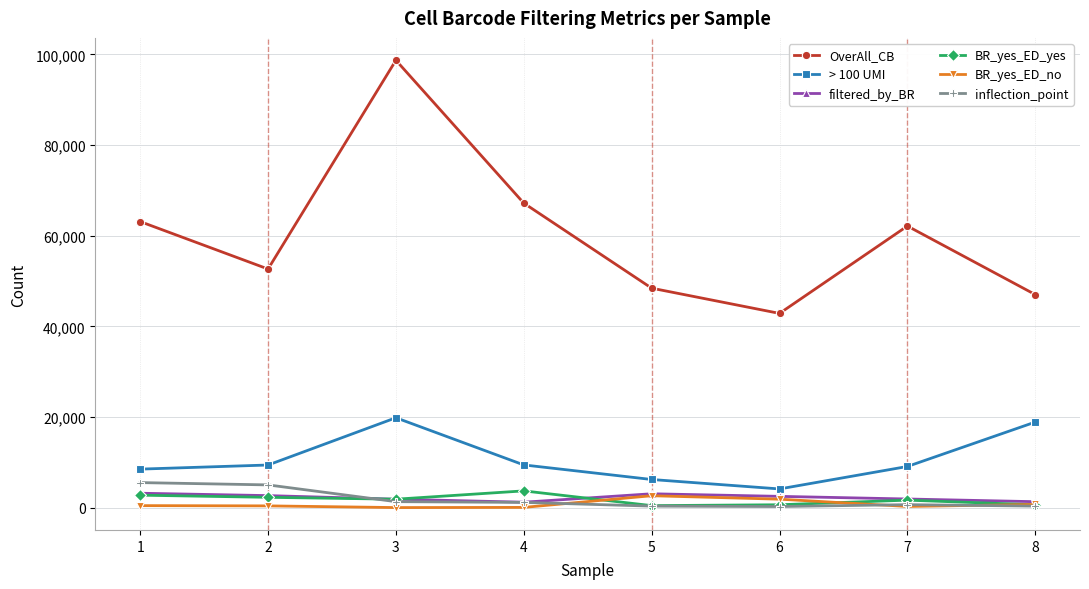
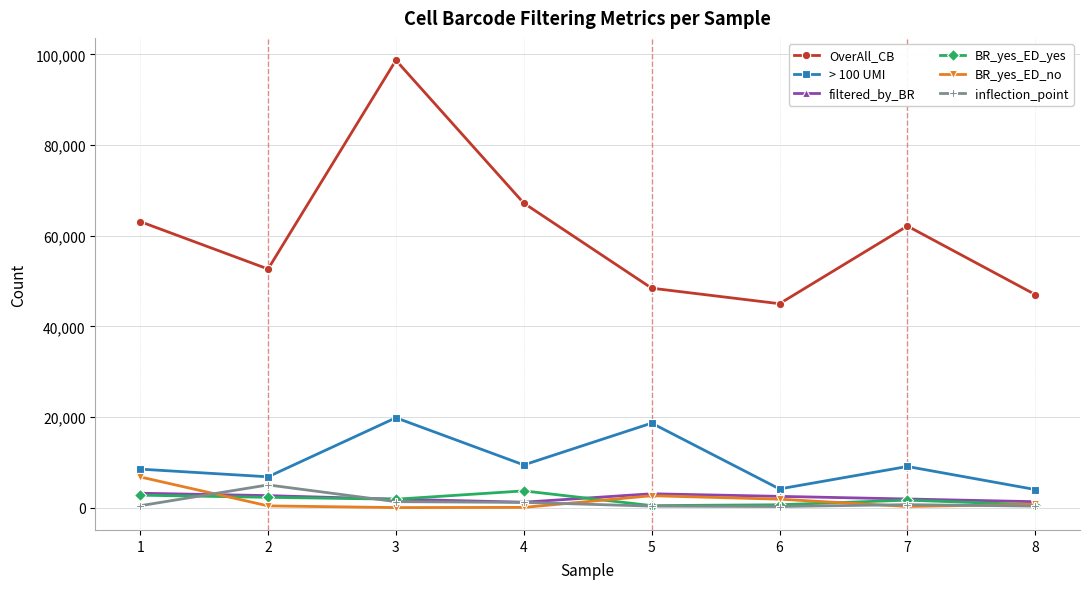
  {
    "OverAll_CB": {
      "1": "63,000",
      "2": "53,000",
      "3": "99,000",
      "4": "67,000",
      "5": "48,000",
-     "6": "43,000",
+     "6": "45,000",
      "7": "62,000",
      "8": "47,000"
    },
    "> 100 UMI": {
      "1": "8,000",
-     "2": "9,000",
+     "2": "7,000",
      "3": "20,000",
      "4": "9,000",
-     "5": "6,000",
+     "5": "19,000",
      "6": "4,000",
      "7": "9,000",
-     "8": "19,000"
+     "8": "4,000"
    },
    "filtered_by_BR": {
      "6": "2,000",
      "8": "1,000"
    },
    "BR_yes_ED_yes": {
      "4": "4,000"
    },
    "BR_yes_ED_no": {
-     "1": "0",
+     "1": "7,000",
      "2": "0",
      "3": "0",
      "4": "0",
      "6": "2,000"
    },
    "inflection_point": {
-     "1": "6,000",
+     "1": "0",
      "2": "5,000"
    }
  }
